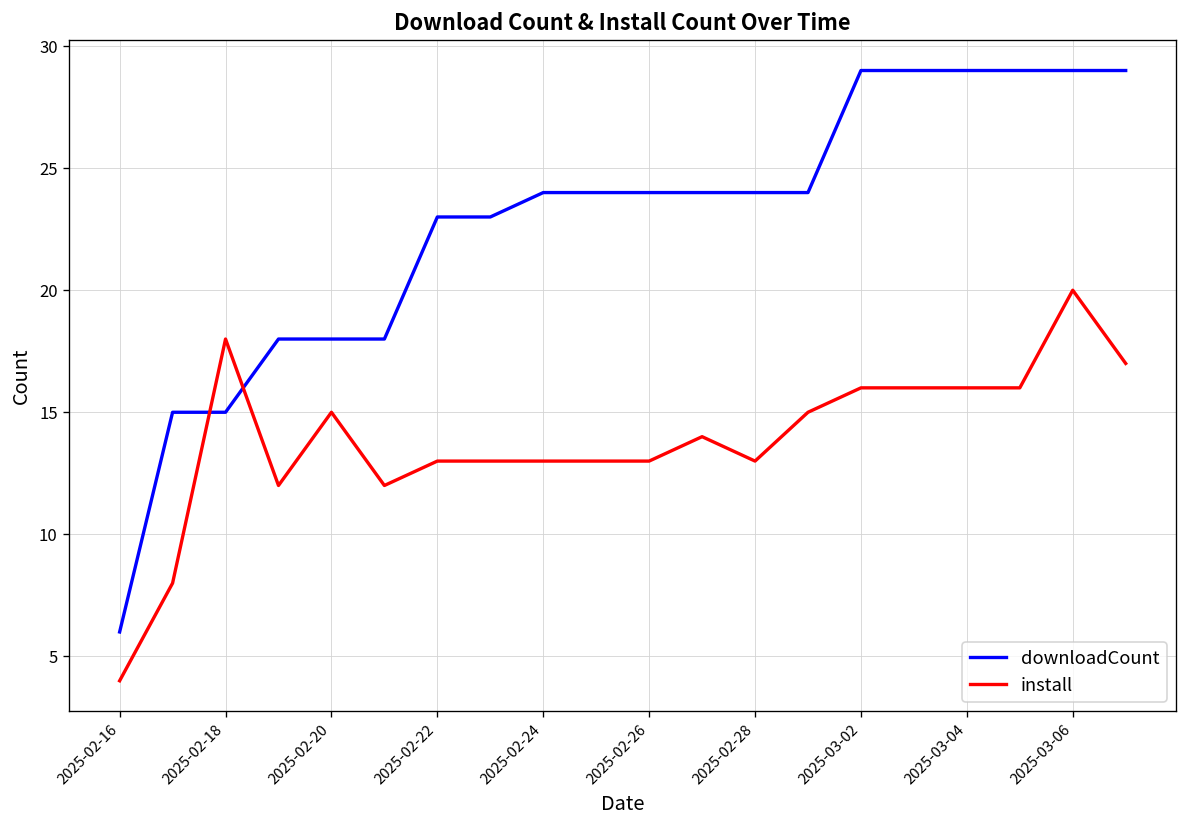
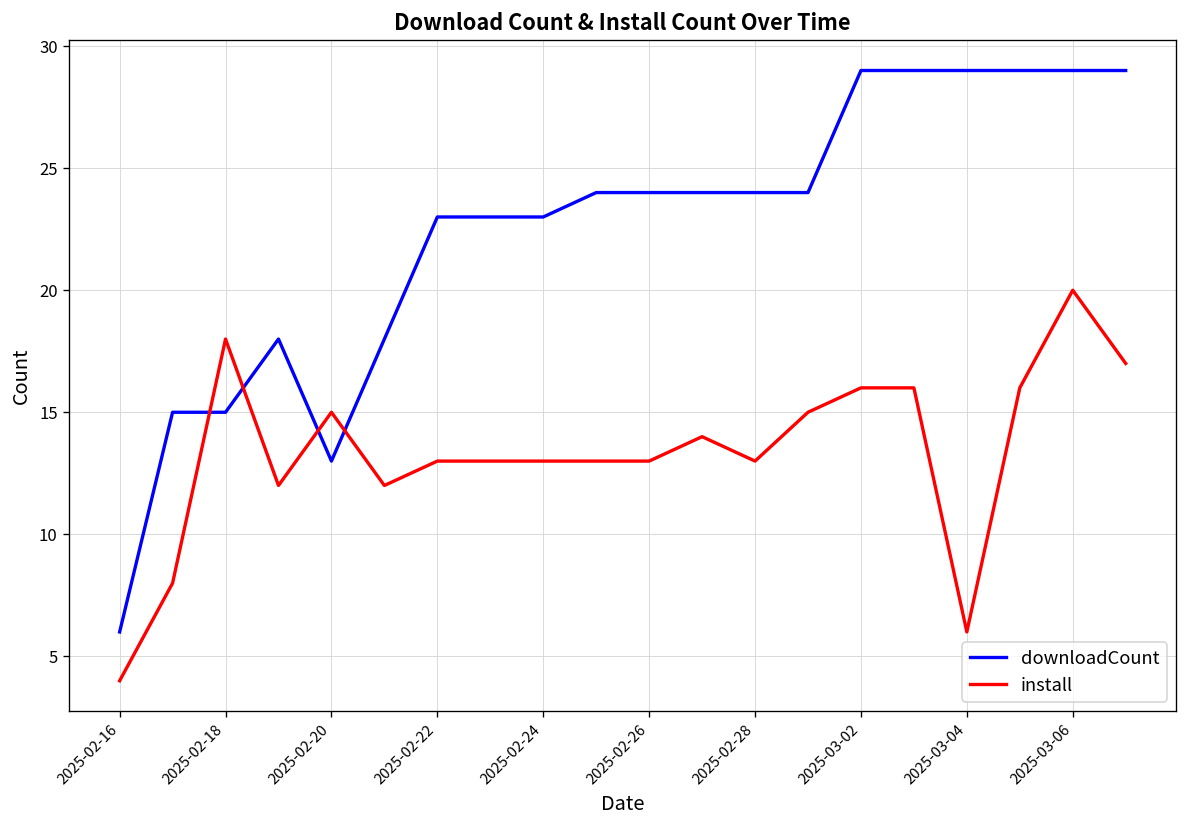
  {
    "downloadCount": {
      "2025-02-16": 6,
      "2025-02-18": 15,
-     "2025-02-20": 18,
+     "2025-02-20": 13,
      "2025-02-22": 23,
-     "2025-02-24": 24,
+     "2025-02-24": 23,
      "2025-02-26": 24,
      "2025-02-28": 24,
      "2025-03-02": 29,
      "2025-03-04": 29,
      "2025-03-06": 29
    },
    "install": {
      "2025-02-16": 4,
      "2025-02-18": 18,
      "2025-02-20": 15,
      "2025-02-22": 13,
      "2025-02-24": 13,
      "2025-02-26": 13,
      "2025-02-28": 13,
      "2025-03-02": 16,
-     "2025-03-04": 16,
+     "2025-03-04": 6,
      "2025-03-06": 20
    }
  }
